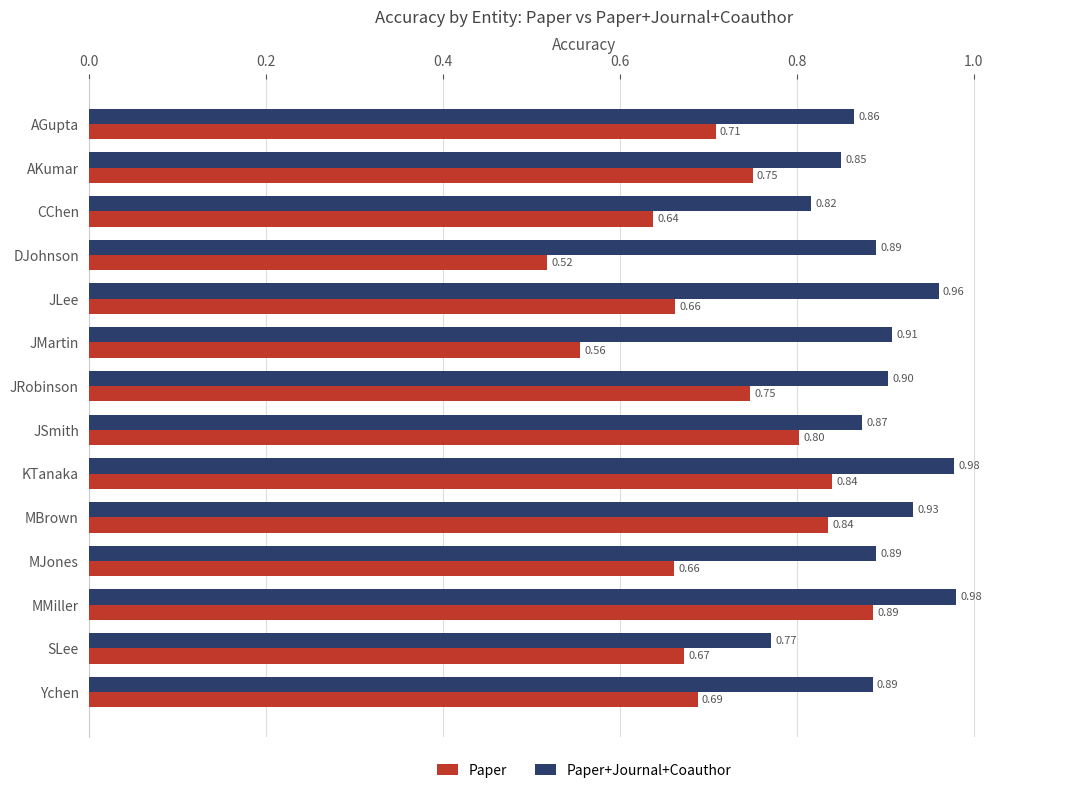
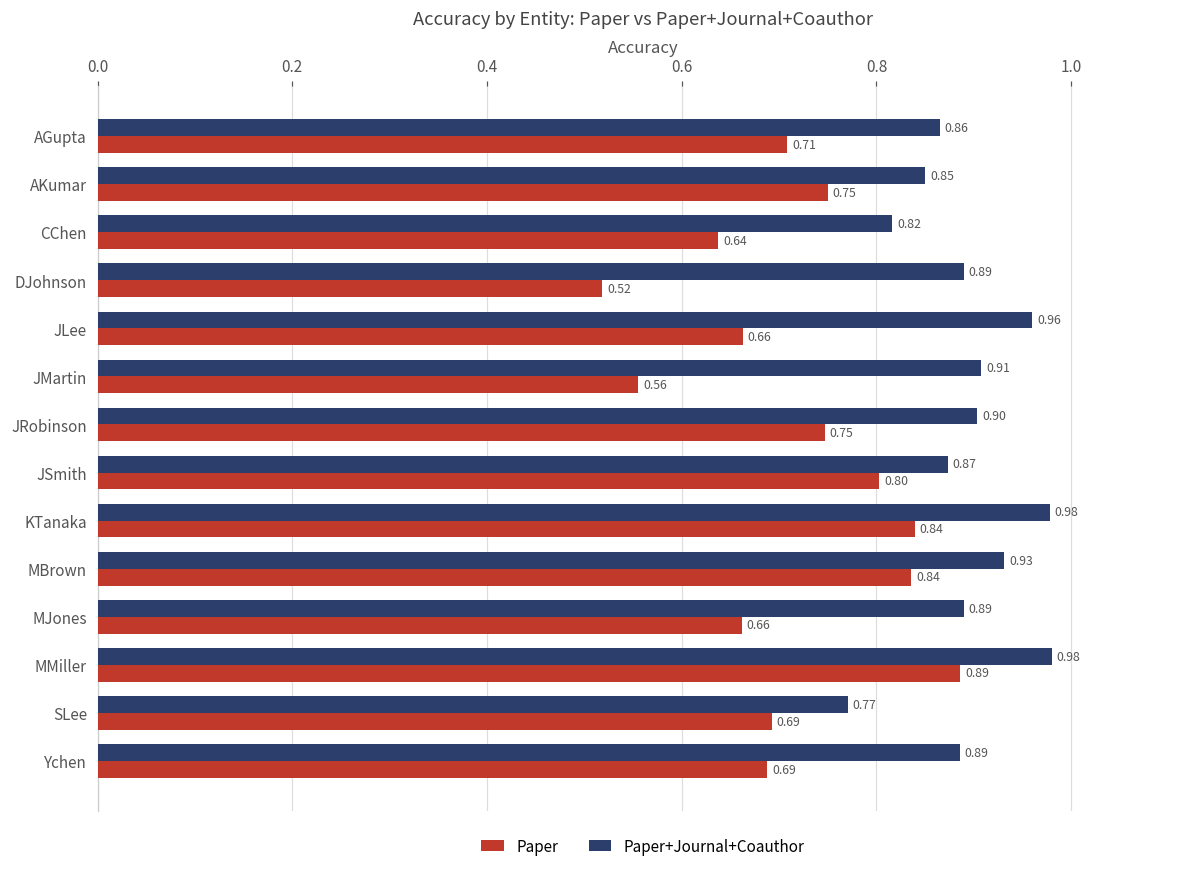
  {
    "Paper": {
      "AGupta": 0.71,
      "AKumar": 0.75,
      "CChen": 0.64,
      "DJohnson": 0.52,
      "JLee": 0.66,
      "JMartin": 0.56,
      "JRobinson": 0.75,
      "JSmith": 0.80,
      "KTanaka": 0.84,
      "MBrown": 0.84,
      "MJones": 0.66,
      "MMiller": 0.89,
-     "SLee": 0.67,
+     "SLee": 0.69,
      "Ychen": 0.69
    },
    "Paper+Journal+Coauthor": {
      "AGupta": 0.86,
      "AKumar": 0.85,
      "CChen": 0.82,
      "DJohnson": 0.89,
      "JLee": 0.96,
      "JMartin": 0.91,
      "JRobinson": 0.90,
      "JSmith": 0.87,
      "KTanaka": 0.98,
      "MBrown": 0.93,
      "MJones": 0.89,
      "MMiller": 0.98,
      "SLee": 0.77,
      "Ychen": 0.89
    }
  }
